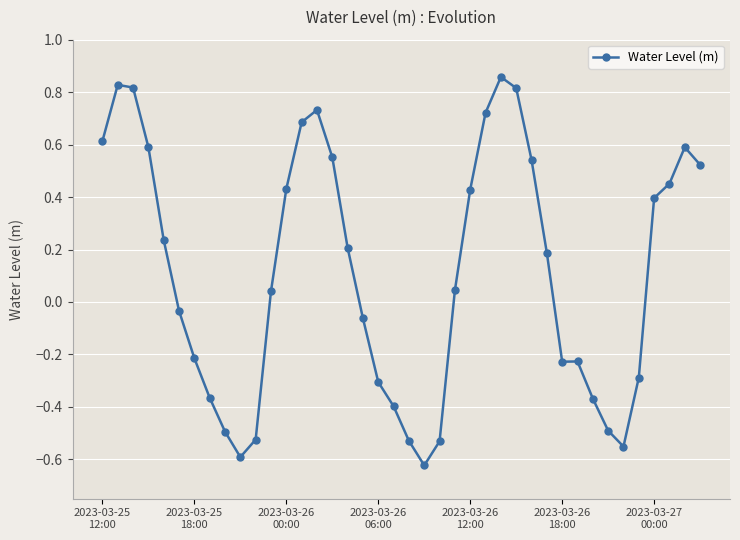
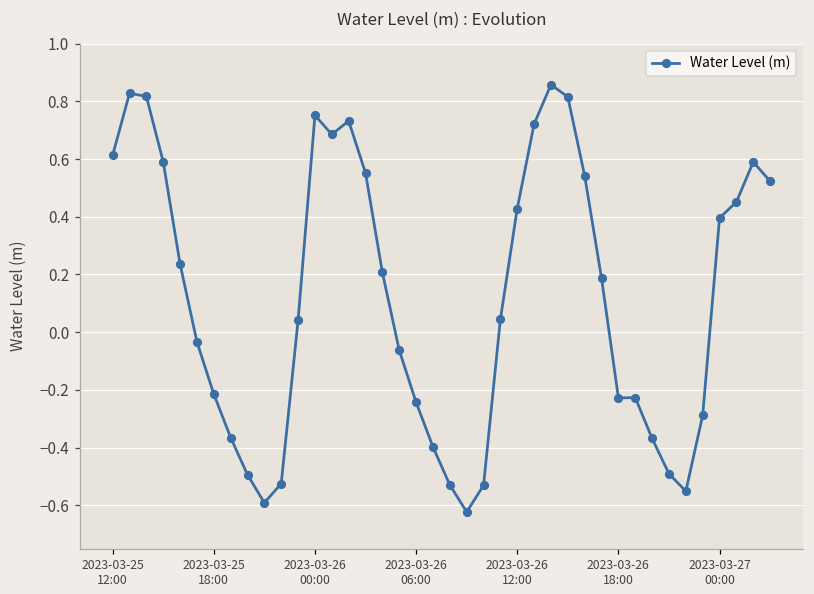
  {
    "2023-03-25 12:00": 0.61,
    "2023-03-25 18:00": -0.21,
-   "2023-03-26 00:00": 0.43,
-   "2023-03-26 06:00": -0.31,
+   "2023-03-26 00:00": 0.75,
+   "2023-03-26 06:00": -0.24,
    "2023-03-26 12:00": 0.43,
    "2023-03-26 18:00": -0.23,
    "2023-03-27 00:00": 0.40
  }
